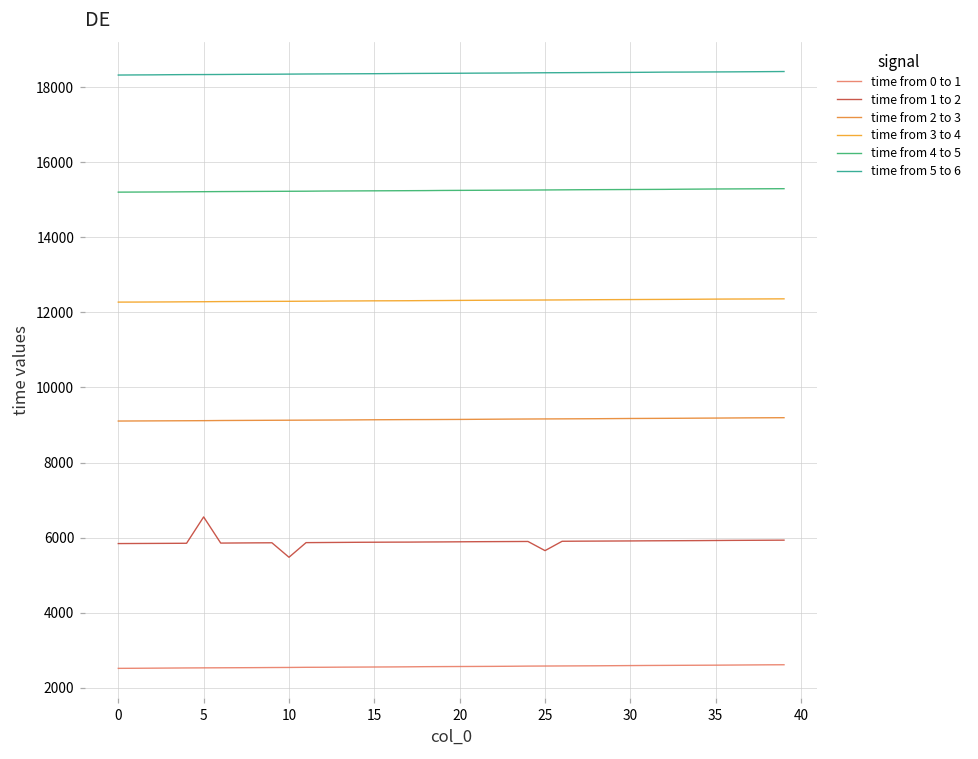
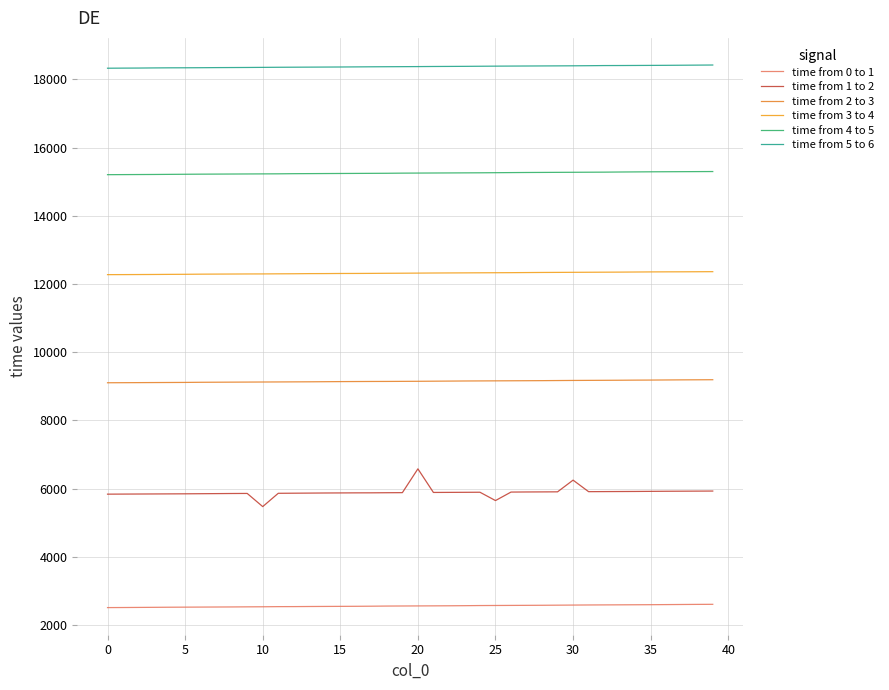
  {
    "time from 1 to 2": {
      "0": 5800,
-     "5": 6600,
+     "5": 5900,
      "10": 5500,
      "15": 5900,
-     "20": 5900,
+     "20": 6600,
      "25": 5700,
-     "30": 5900,
+     "30": 6300,
      "35": 5900
    }
  }
